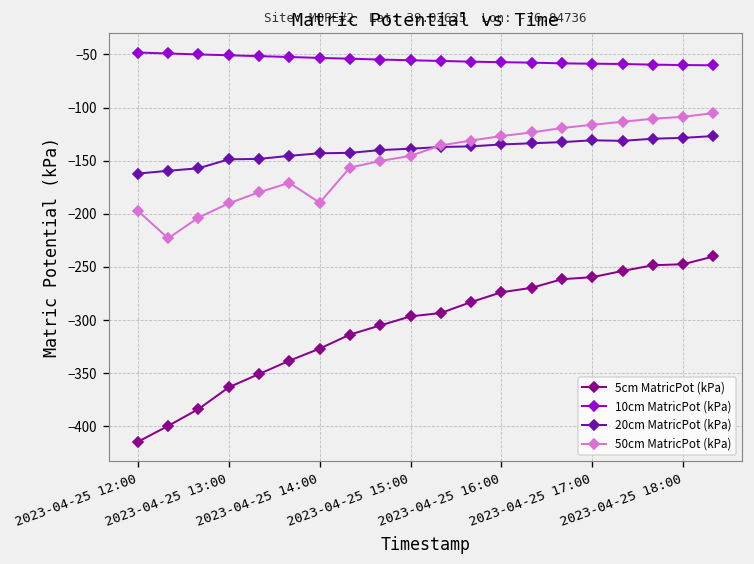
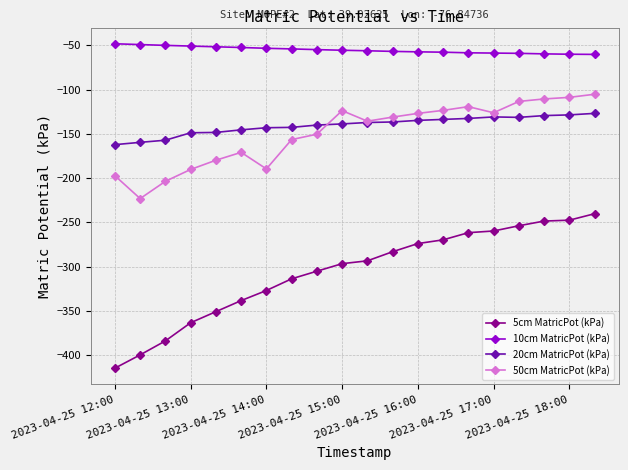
  {
    "50cm MatricPot (kPa)": {
      "2023-04-25 12:00": -200,
      "2023-04-25 13:00": -190,
      "2023-04-25 14:00": -190,
-     "2023-04-25 15:00": -150,
+     "2023-04-25 15:00": -120,
      "2023-04-25 16:00": -130,
-     "2023-04-25 17:00": -120,
+     "2023-04-25 17:00": -130,
      "2023-04-25 18:00": -110
    }
  }
